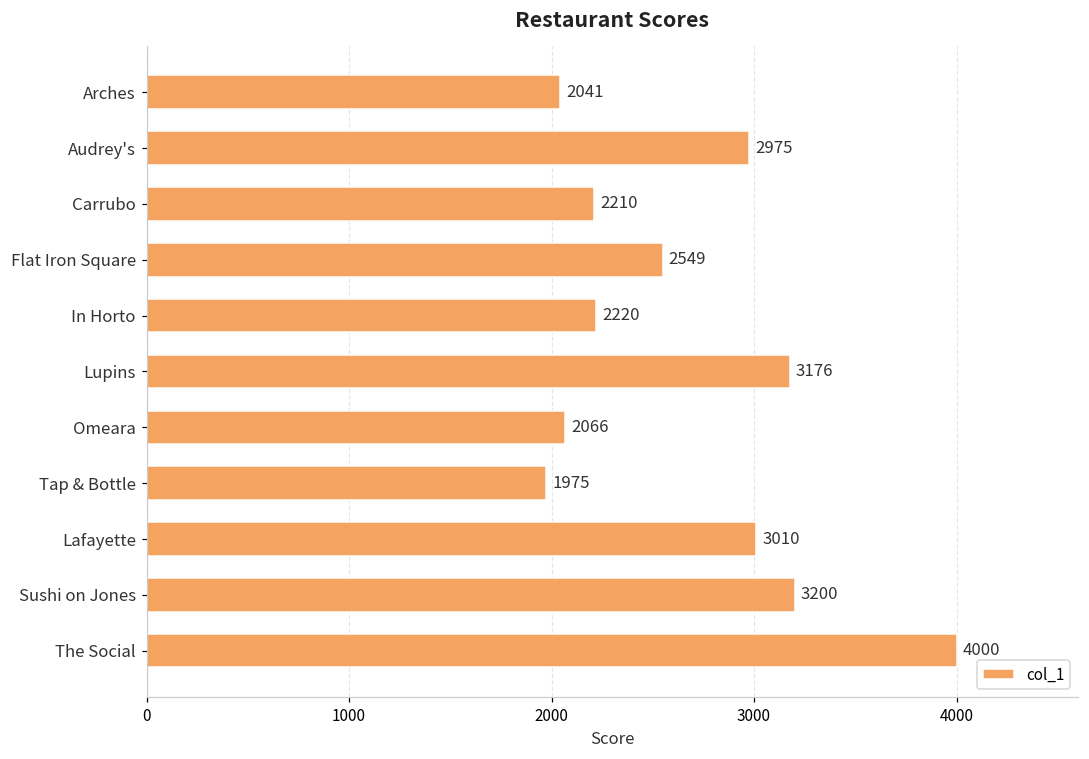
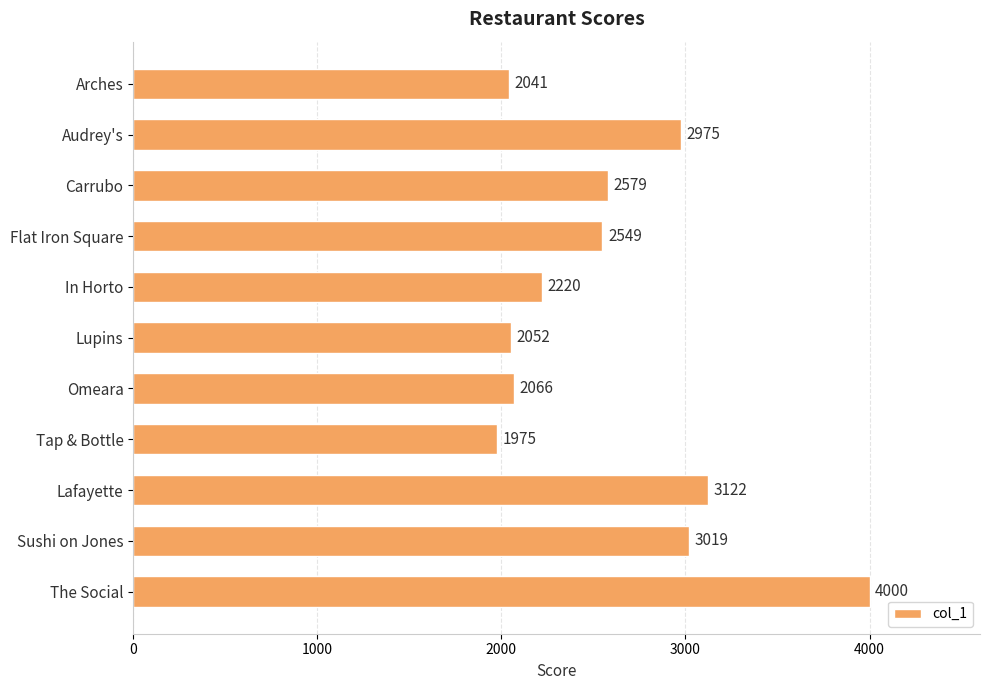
  {
    "Arches": 2041,
    "Audrey's": 2975,
-   "Carrubo": 2210,
+   "Carrubo": 2579,
    "Flat Iron Square": 2549,
    "In Horto": 2220,
-   "Lupins": 3176,
+   "Lupins": 2052,
    "Omeara": 2066,
    "Tap & Bottle": 1975,
-   "Lafayette": 3010,
-   "Sushi on Jones": 3200,
+   "Lafayette": 3122,
+   "Sushi on Jones": 3019,
    "The Social": 4000
  }
